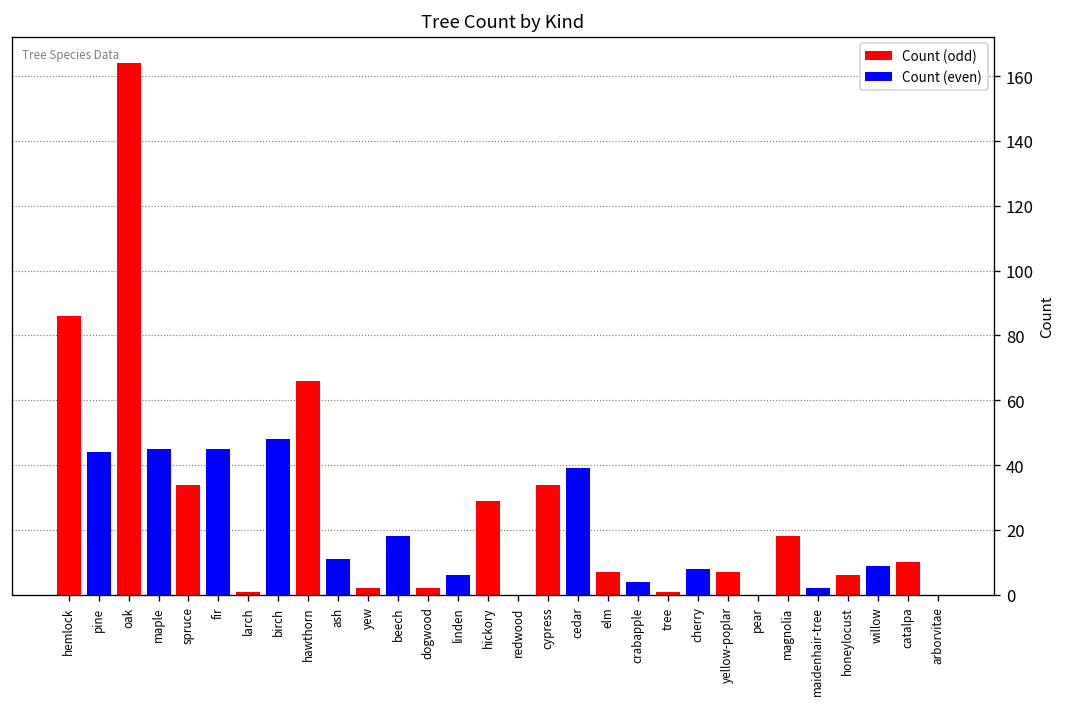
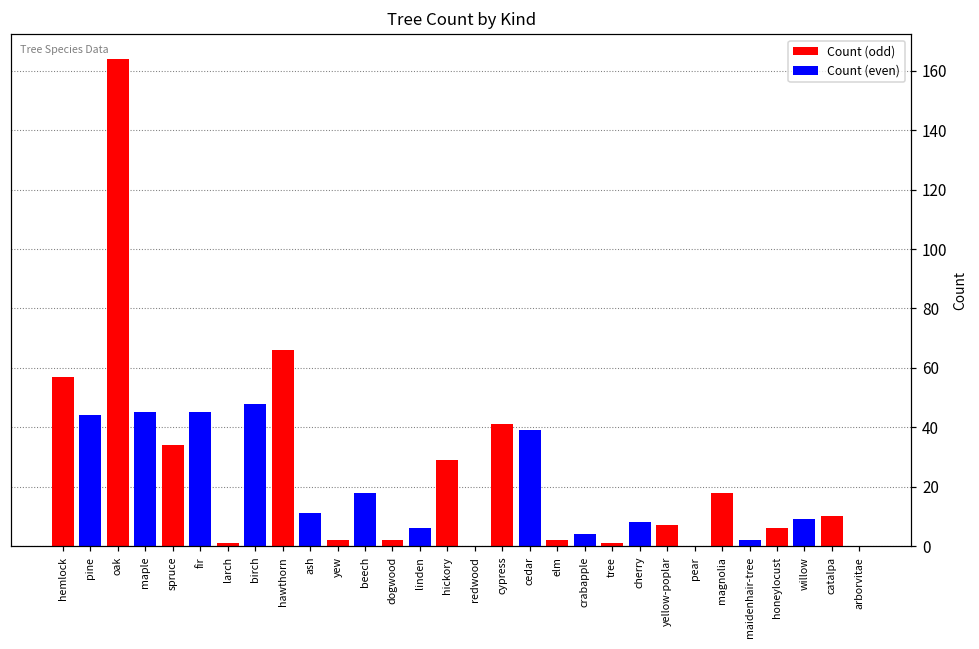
  {
    "Count (odd)": {
-     "hemlock": 86,
+     "hemlock": 57,
      "oak": 164,
      "spruce": 34,
      "larch": 1,
      "hawthorn": 66,
      "yew": 2,
      "dogwood": 2,
      "hickory": 29,
-     "cypress": 34,
-     "elm": 7,
+     "cypress": 41,
+     "elm": 2,
      "tree": 1,
      "yellow-poplar": 7,
      "magnolia": 18,
      "honeylocust": 6,
      "catalpa": 10
    },
    "Count (even)": {
      "pine": 44,
      "maple": 45,
      "fir": 45,
      "birch": 48,
      "ash": 11,
      "beech": 18,
      "linden": 6,
      "redwood": 0,
      "cedar": 39,
      "crabapple": 4,
      "cherry": 8,
      "pear": 0,
      "maidenhair-tree": 2,
      "willow": 9,
      "arborvitae": 0
    }
  }
